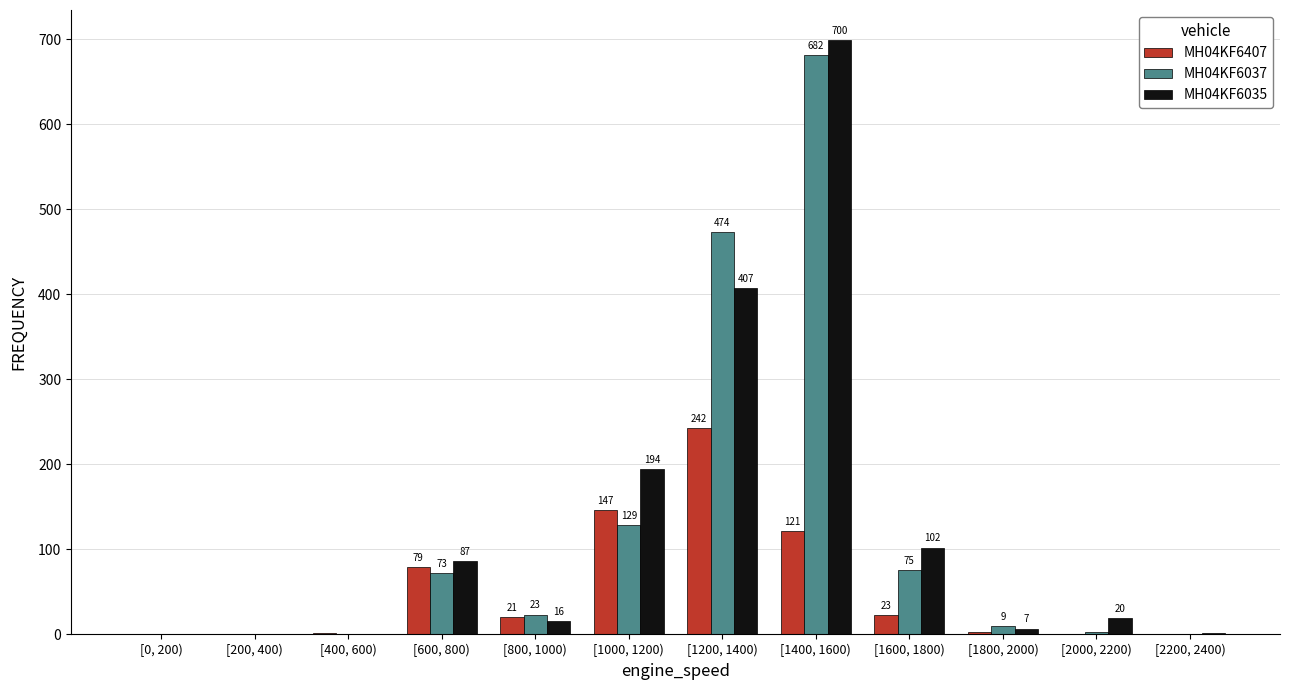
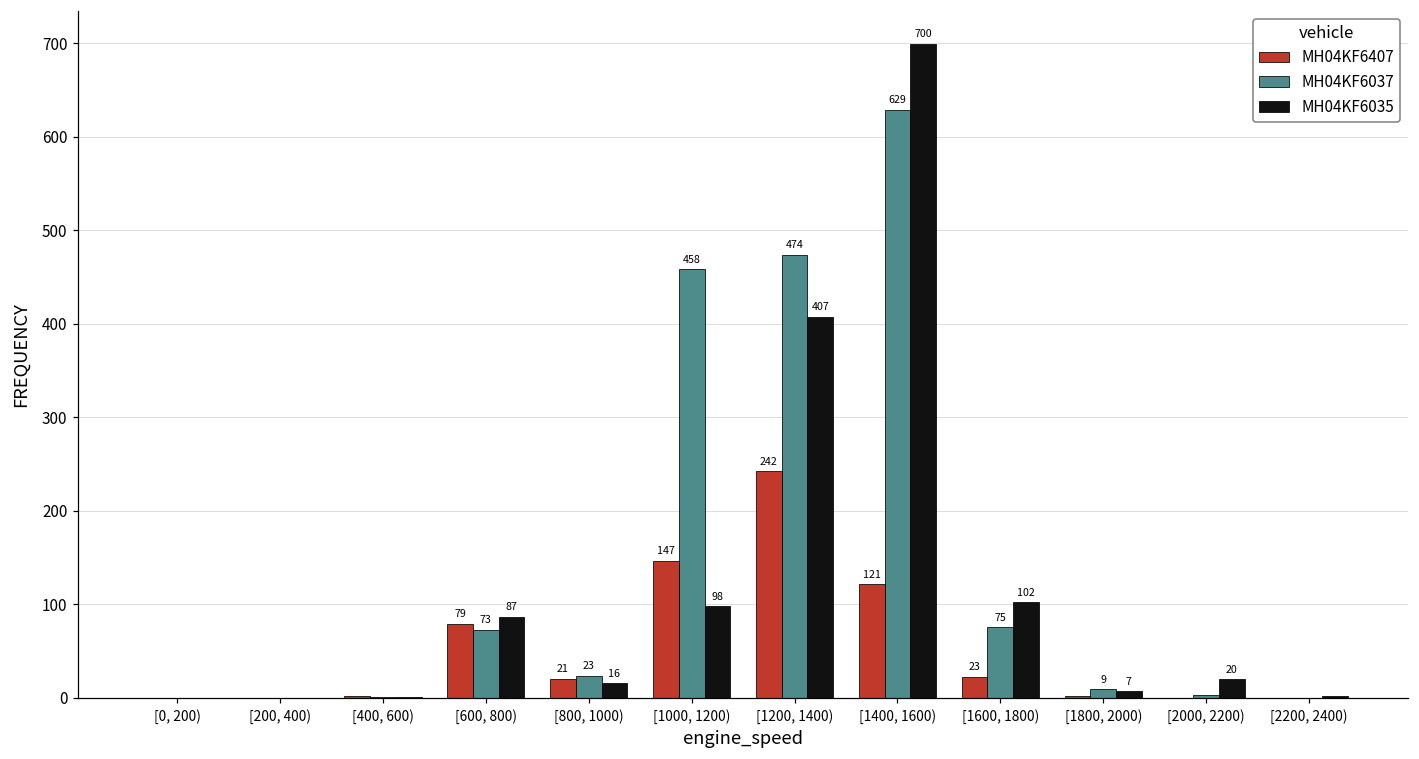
  {
    "MH04KF6407": {
      "[600, 800)": 79,
      "[800, 1000)": 21,
      "[1000, 1200)": 147,
      "[1200, 1400)": 242,
      "[1400, 1600)": 121,
      "[1600, 1800)": 23
    },
    "MH04KF6037": {
      "[600, 800)": 73,
      "[800, 1000)": 23,
-     "[1000, 1200)": 129,
+     "[1000, 1200)": 458,
      "[1200, 1400)": 474,
-     "[1400, 1600)": 682,
+     "[1400, 1600)": 629,
      "[1600, 1800)": 75,
      "[1800, 2000)": 9
    },
    "MH04KF6035": {
      "[600, 800)": 87,
      "[800, 1000)": 16,
-     "[1000, 1200)": 194,
+     "[1000, 1200)": 98,
      "[1200, 1400)": 407,
      "[1400, 1600)": 700,
      "[1600, 1800)": 102,
      "[1800, 2000)": 7,
      "[2000, 2200)": 20
    }
  }
